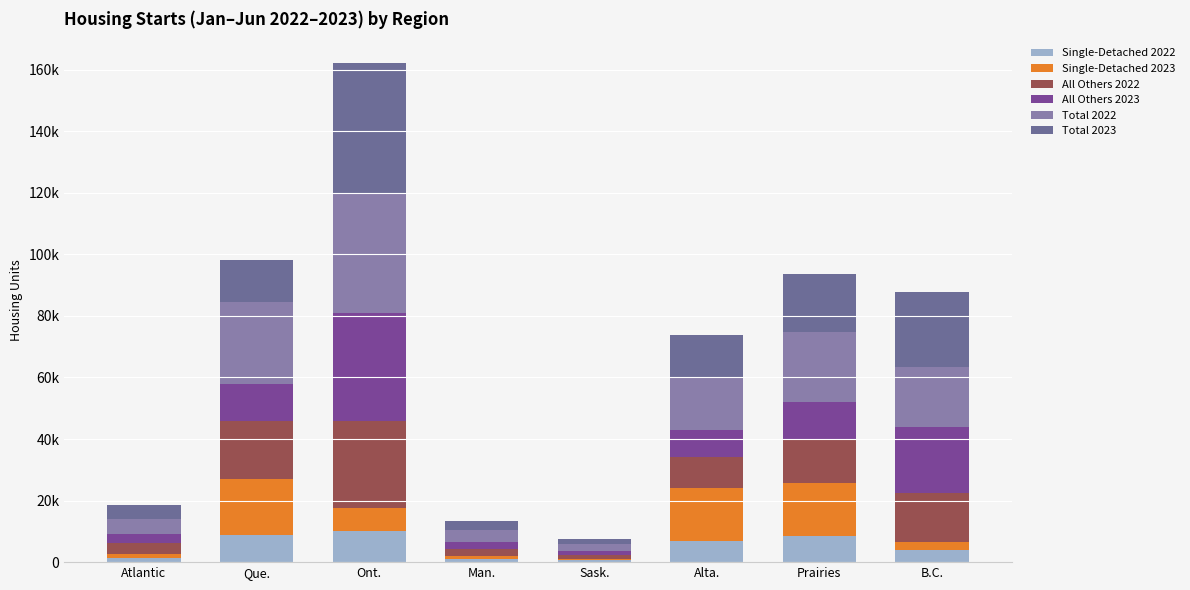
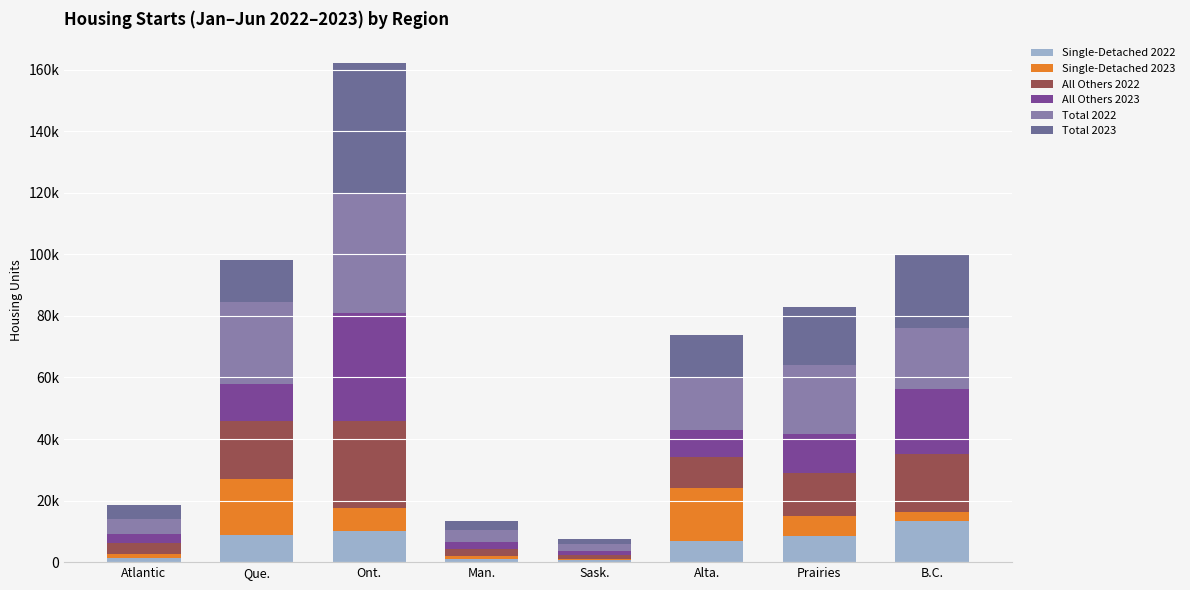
  {
    "Single-Detached 2022": {
      "Atlantic": 1000,
      "Que.": 9000,
      "Ont.": 10000,
      "Man.": 1000,
      "Alta.": 7000,
      "Prairies": 9000,
-     "B.C.": 4000
+     "B.C.": 13000
    },
    "Single-Detached 2023": {
      "Atlantic": 1000,
      "Que.": 18000,
      "Ont.": 7000,
      "Man.": 1000,
      "Alta.": 17000,
-     "Prairies": 17000,
+     "Prairies": 6000,
      "B.C.": 3000
    },
    "All Others 2022": {
      "Atlantic": 3000,
      "Que.": 19000,
      "Ont.": 29000,
      "Man.": 3000,
      "Sask.": 1000,
      "Alta.": 10000,
      "Prairies": 14000,
-     "B.C.": 16000
+     "B.C.": 19000
    }
  }
